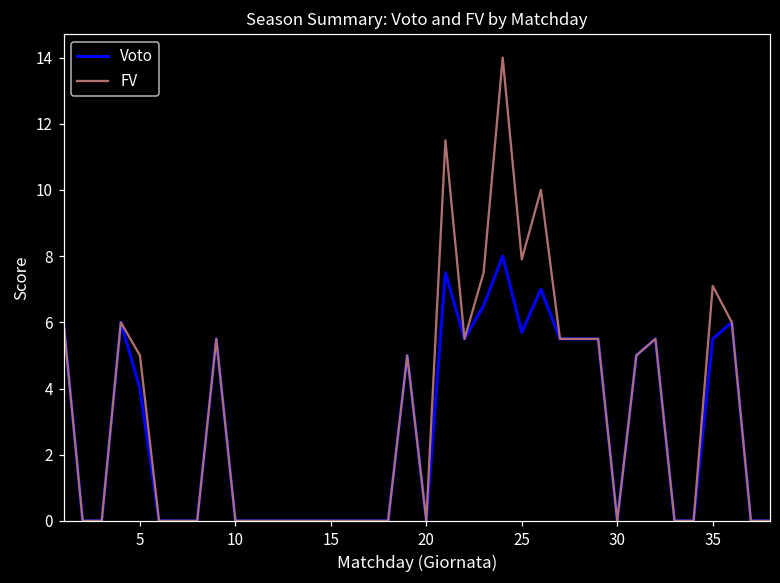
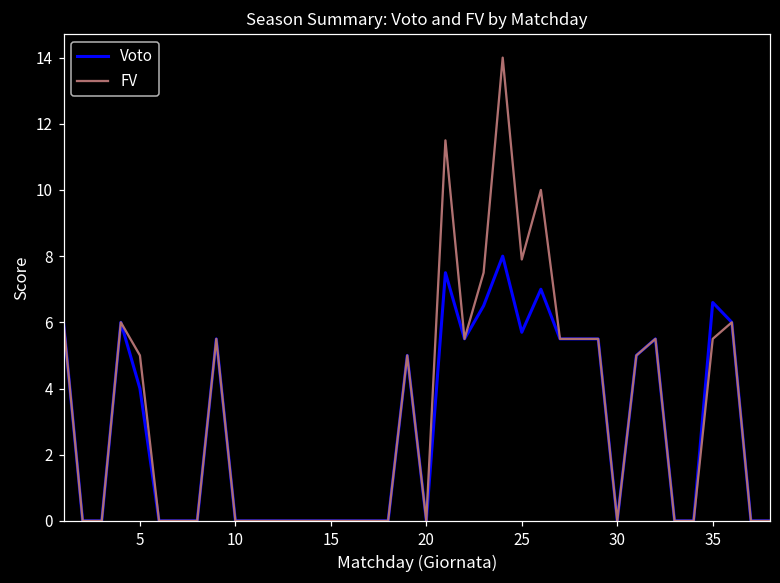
  {
    "Voto": {
      "5": 4.0,
      "25": 5.7,
-     "35": 5.5
+     "35": 6.6
    },
    "FV": {
      "5": 5.0,
      "25": 7.9,
-     "35": 7.1
+     "35": 5.5
    }
  }
